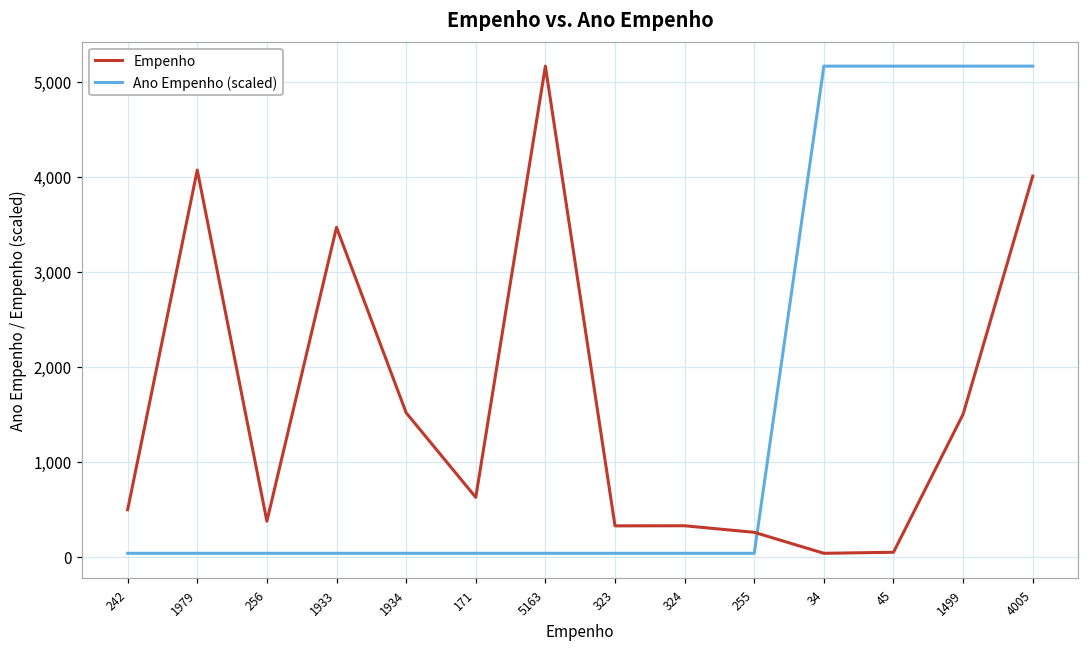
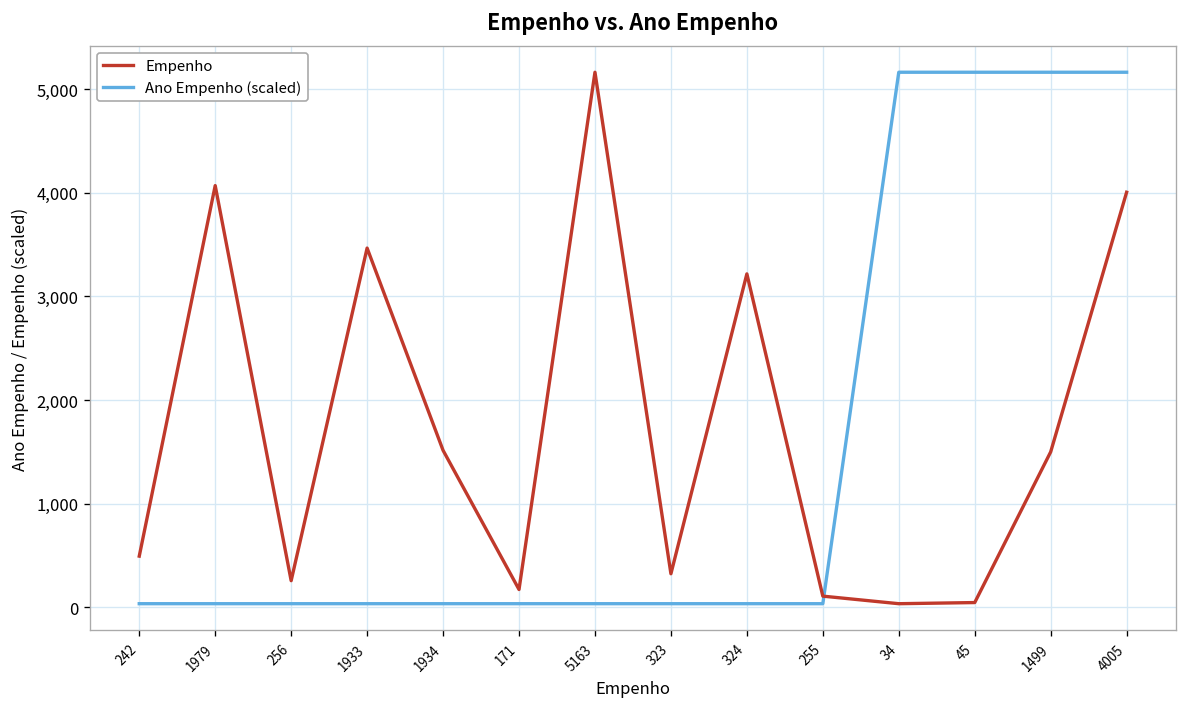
  {
    "Empenho": {
      "242": "500",
      "1979": "4,100",
-     "256": "400",
+     "256": "300",
      "1933": "3,500",
      "1934": "1,500",
-     "171": "600",
+     "171": "200",
      "5163": "5,200",
      "323": "300",
-     "324": "300",
-     "255": "300",
+     "324": "3,200",
+     "255": "100",
      "34": "0",
      "45": "0",
      "1499": "1,500",
      "4005": "4,000"
    },
    "Ano Empenho (scaled)": {
      "242": "0",
      "1979": "0",
      "256": "0",
      "1933": "0",
      "1934": "0",
      "171": "0",
      "5163": "0",
      "323": "0",
      "324": "0",
      "255": "0",
      "34": "5,200",
      "45": "5,200",
      "1499": "5,200",
      "4005": "5,200"
    }
  }
